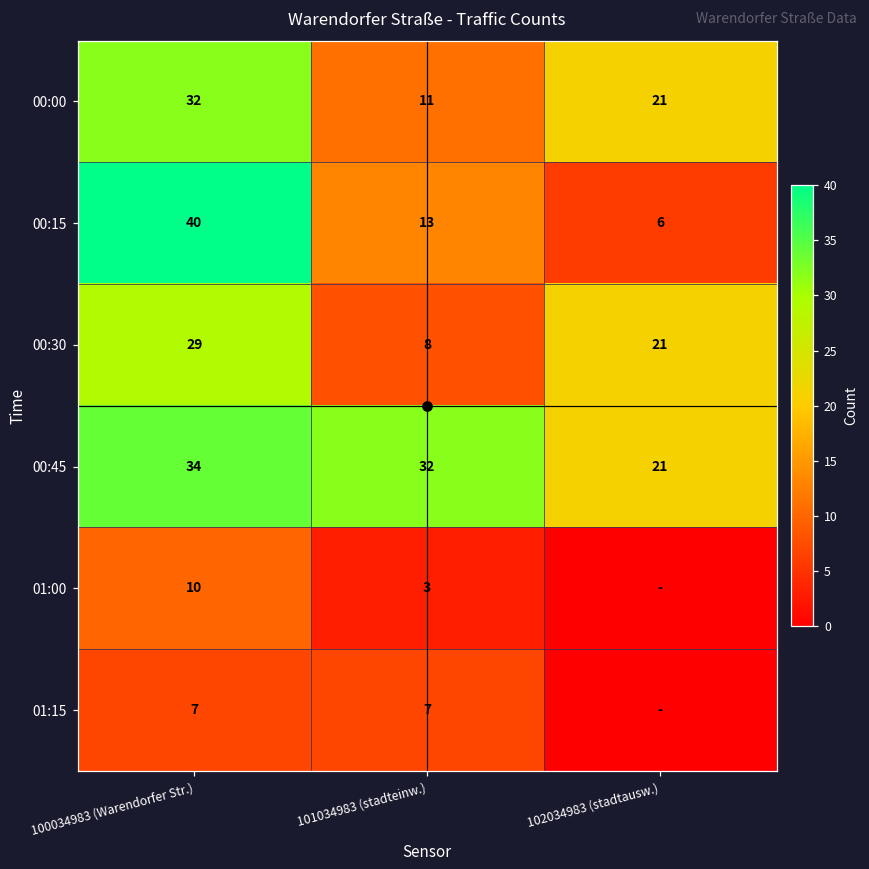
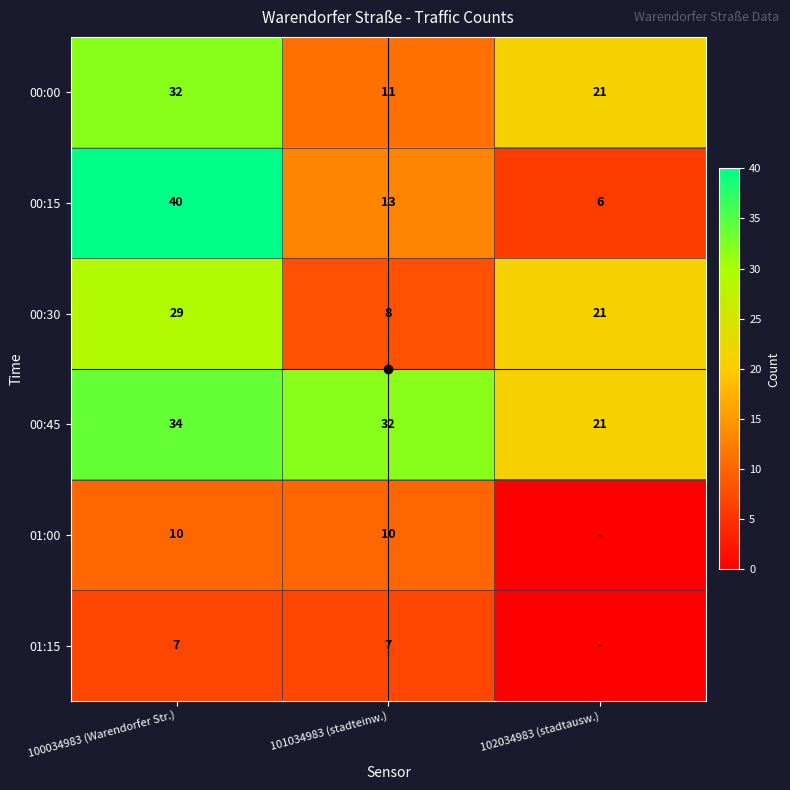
  {
    "00:00": {
      "100034983 (Warendorfer Str.)": 32,
      "101034983 (stadteinw.)": 11,
      "102034983 (stadtausw.)": 21
    },
    "00:15": {
      "100034983 (Warendorfer Str.)": 40,
      "101034983 (stadteinw.)": 13,
      "102034983 (stadtausw.)": 6
    },
    "00:30": {
      "100034983 (Warendorfer Str.)": 29,
      "101034983 (stadteinw.)": 8,
      "102034983 (stadtausw.)": 21
    },
    "00:45": {
      "100034983 (Warendorfer Str.)": 34,
      "101034983 (stadteinw.)": 32,
      "102034983 (stadtausw.)": 21
    },
    "01:00": {
      "100034983 (Warendorfer Str.)": 10,
-     "101034983 (stadteinw.)": 3
+     "101034983 (stadteinw.)": 10
    },
    "01:15": {
      "100034983 (Warendorfer Str.)": 7,
      "101034983 (stadteinw.)": 7
    }
  }
